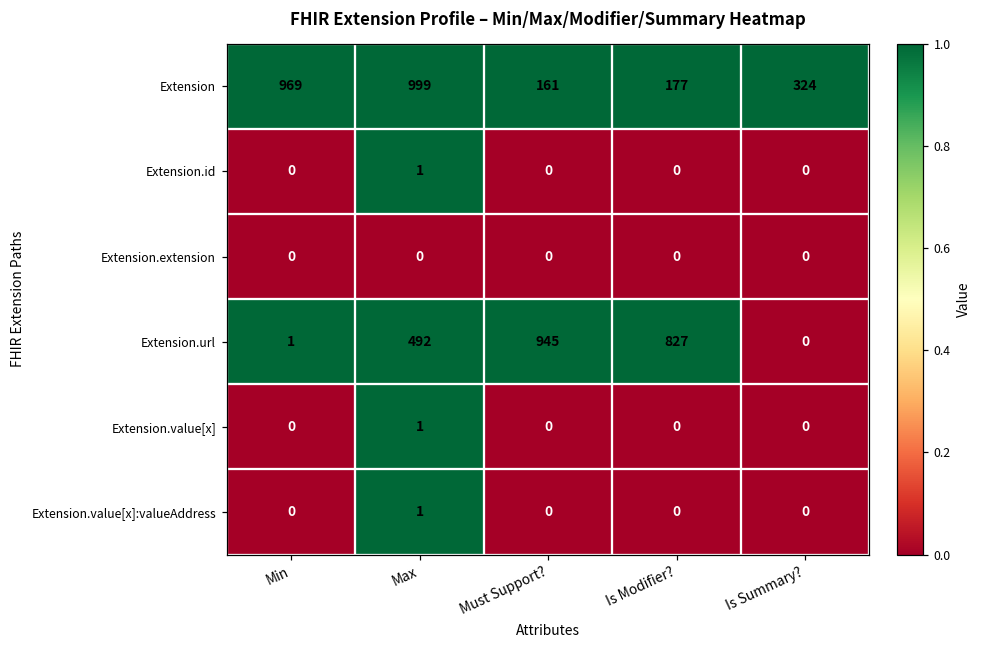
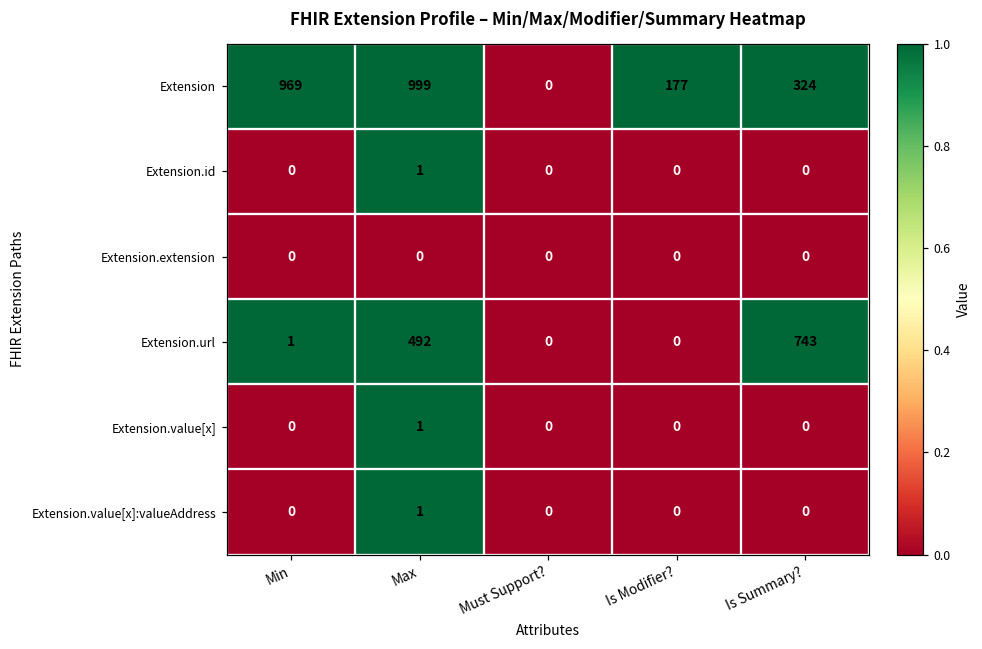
  {
    "Extension": {
      "Min": 969,
      "Max": 999,
-     "Must Support?": 161,
+     "Must Support?": 0,
      "Is Modifier?": 177,
      "Is Summary?": 324
    },
    "Extension.id": {
      "Min": 0,
      "Max": 1,
      "Must Support?": 0,
      "Is Modifier?": 0,
      "Is Summary?": 0
    },
    "Extension.extension": {
      "Min": 0,
      "Max": 0,
      "Must Support?": 0,
      "Is Modifier?": 0,
      "Is Summary?": 0
    },
    "Extension.url": {
      "Min": 1,
      "Max": 492,
-     "Must Support?": 945,
-     "Is Modifier?": 827,
-     "Is Summary?": 0
+     "Must Support?": 0,
+     "Is Modifier?": 0,
+     "Is Summary?": 743
    },
    "Extension.value[x]": {
      "Min": 0,
      "Max": 1,
      "Must Support?": 0,
      "Is Modifier?": 0,
      "Is Summary?": 0
    },
    "Extension.value[x]:valueAddress": {
      "Min": 0,
      "Max": 1,
      "Must Support?": 0,
      "Is Modifier?": 0,
      "Is Summary?": 0
    }
  }
